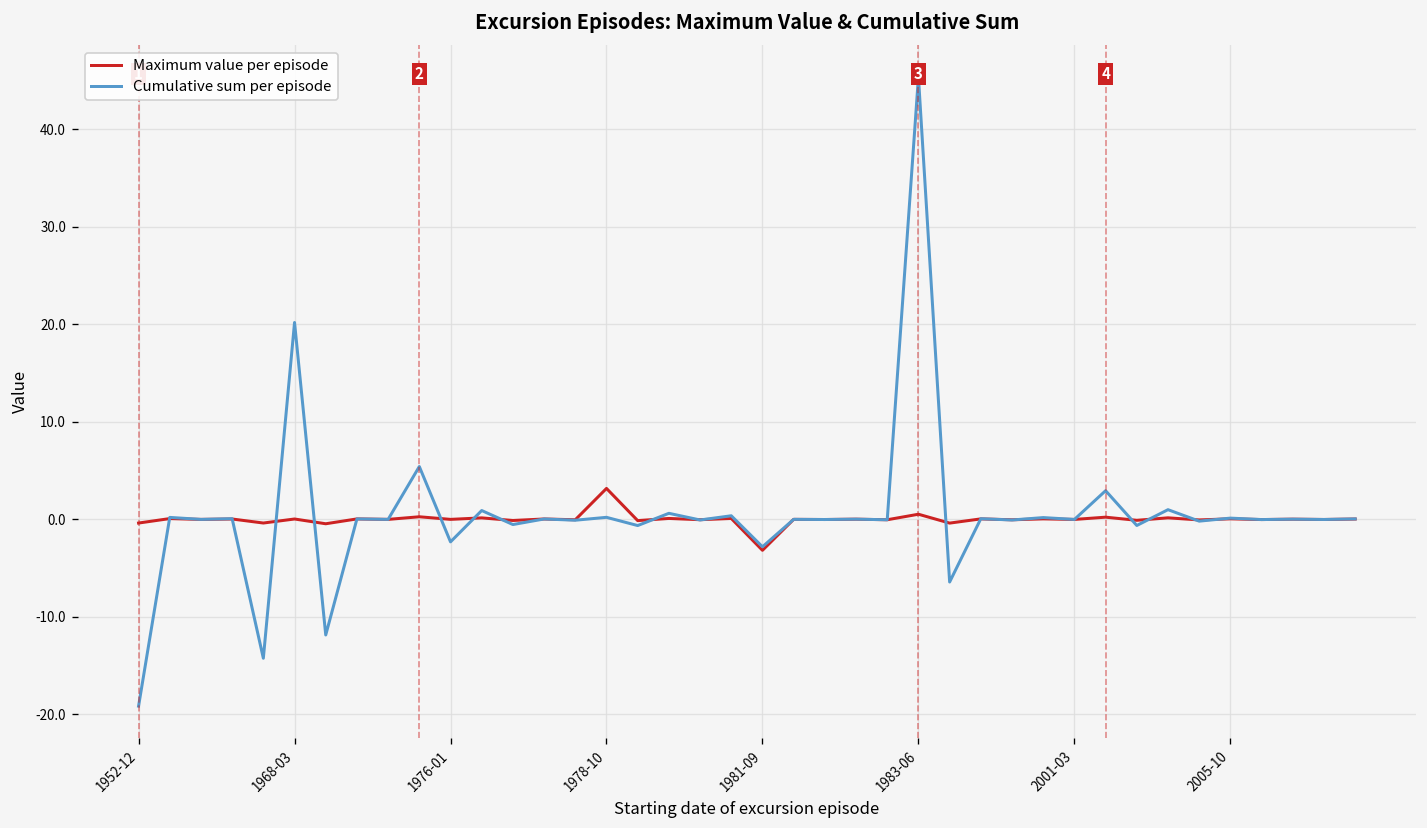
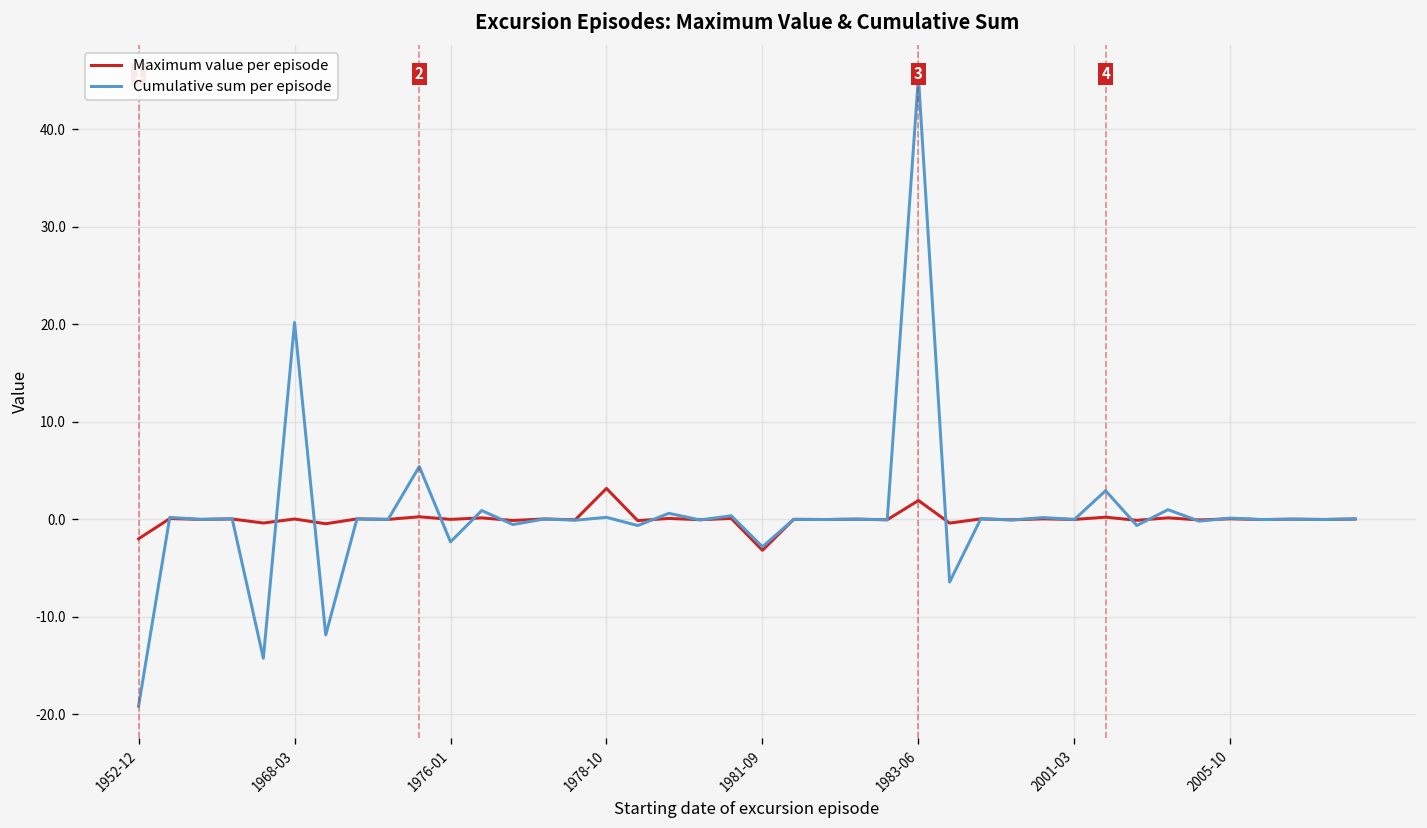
  {
    "Maximum value per episode": {
-     "1952-12": 0,
+     "1952-12": -2,
      "1968-03": 0,
      "1976-01": 0,
      "1978-10": 3,
      "1981-09": -3,
-     "1983-06": 1
+     "1983-06": 2
    },
    "Cumulative sum per episode": {
      "1952-12": -19,
      "1968-03": 20,
      "1976-01": -2,
      "1978-10": 0,
      "1981-09": -3
    }
  }
